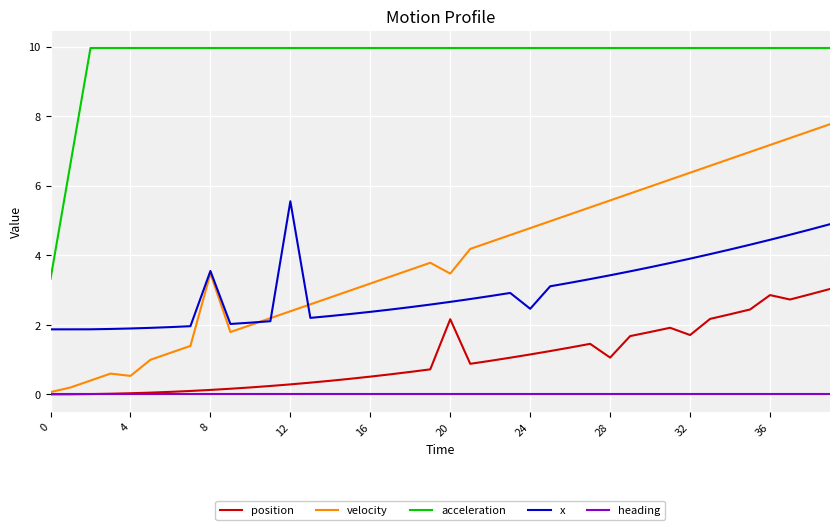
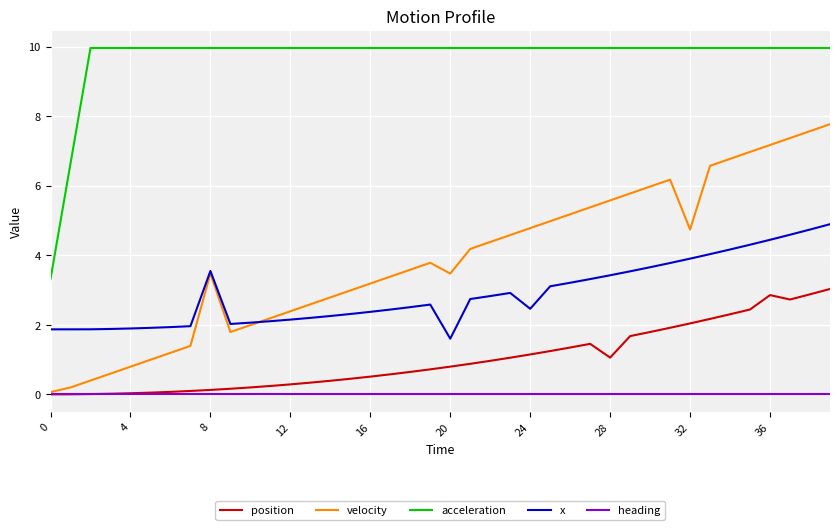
  {
    "position": {
      "8": 0.1,
      "12": 0.3,
      "16": 0.5,
-     "20": 2.2,
+     "20": 0.8,
      "24": 1.1,
      "28": 1.1,
-     "32": 1.7,
+     "32": 2.0,
      "36": 2.9
    },
    "velocity": {
-     "4": 0.5,
+     "4": 0.8,
      "12": 2.4,
      "16": 3.2,
      "20": 3.5,
      "24": 4.8,
      "28": 5.6,
-     "32": 6.4,
+     "32": 4.7,
      "36": 7.2
    },
    "acceleration": {
      "0": 3.3,
      "4": 10.0,
      "8": 10.0,
      "12": 10.0,
      "16": 10.0,
      "20": 10.0,
      "24": 10.0,
      "28": 10.0,
      "32": 10.0,
      "36": 10.0
    },
    "x": {
      "0": 1.9,
      "4": 1.9,
-     "12": 5.6,
+     "12": 2.2,
      "16": 2.4,
-     "20": 2.7,
+     "20": 1.6,
      "24": 2.5,
      "28": 3.4,
      "32": 3.9,
      "36": 4.4
    },
    "heading": {
      "8": 0.0,
      "12": 0.0,
      "16": 0.0,
      "20": 0.0,
      "24": 0.0,
      "28": 0.0,
      "32": 0.0,
      "36": 0.0
    }
  }
